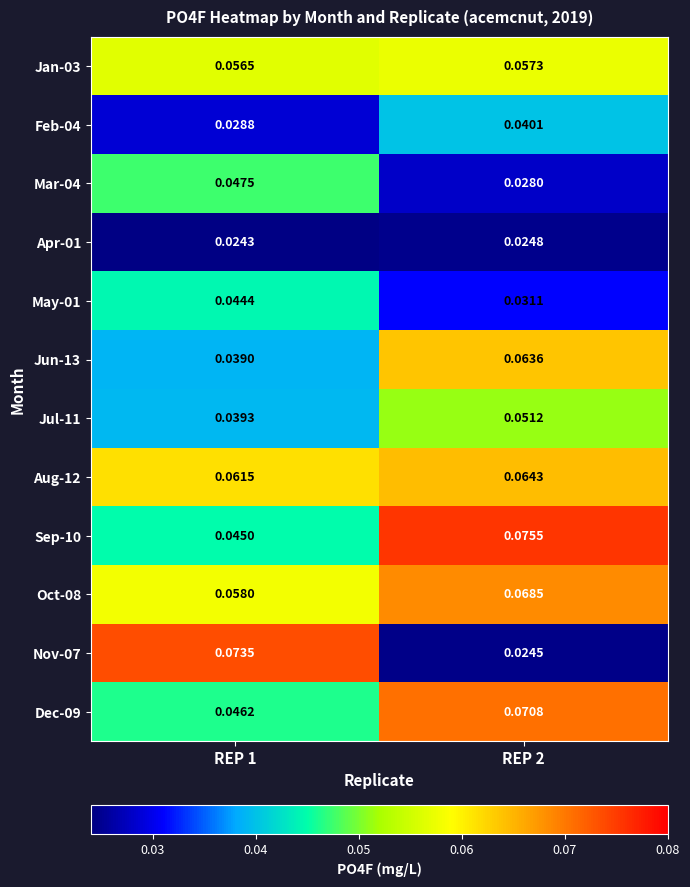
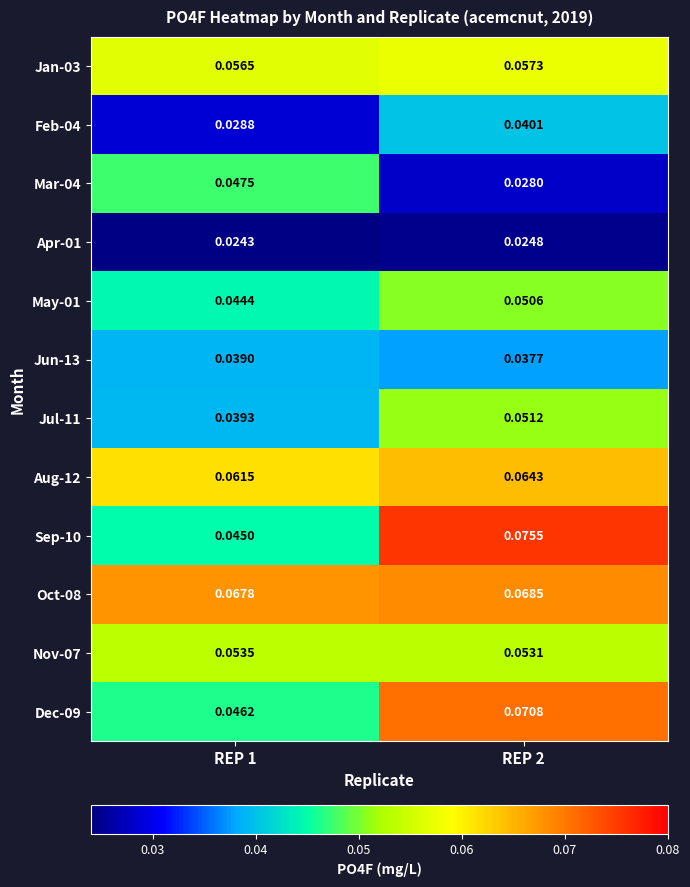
  {
    "Jan-03": {
      "REP 1": 0.0565,
      "REP 2": 0.0573
    },
    "Feb-04": {
      "REP 1": 0.0288,
      "REP 2": 0.0401
    },
    "Mar-04": {
      "REP 1": 0.0475,
      "REP 2": 0.0280
    },
    "Apr-01": {
      "REP 1": 0.0243,
      "REP 2": 0.0248
    },
    "May-01": {
      "REP 1": 0.0444,
-     "REP 2": 0.0311
+     "REP 2": 0.0506
    },
    "Jun-13": {
      "REP 1": 0.0390,
-     "REP 2": 0.0636
+     "REP 2": 0.0377
    },
    "Jul-11": {
      "REP 1": 0.0393,
      "REP 2": 0.0512
    },
    "Aug-12": {
      "REP 1": 0.0615,
      "REP 2": 0.0643
    },
    "Sep-10": {
      "REP 1": 0.0450,
      "REP 2": 0.0755
    },
    "Oct-08": {
-     "REP 1": 0.0580,
+     "REP 1": 0.0678,
      "REP 2": 0.0685
    },
    "Nov-07": {
-     "REP 1": 0.0735,
-     "REP 2": 0.0245
+     "REP 1": 0.0535,
+     "REP 2": 0.0531
    },
    "Dec-09": {
      "REP 1": 0.0462,
      "REP 2": 0.0708
    }
  }
